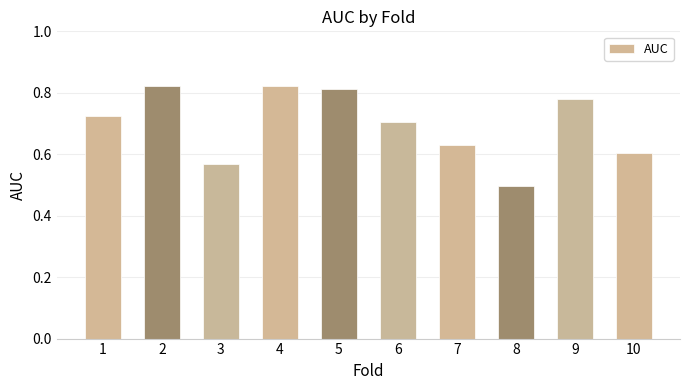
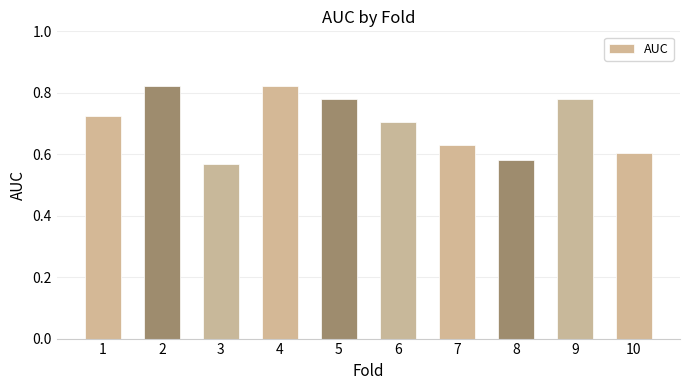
  {
    "1": 0.72,
    "2": 0.82,
    "3": 0.57,
    "4": 0.82,
-   "5": 0.81,
+   "5": 0.78,
    "6": 0.70,
    "7": 0.63,
-   "8": 0.50,
+   "8": 0.58,
    "9": 0.78,
    "10": 0.60
  }
